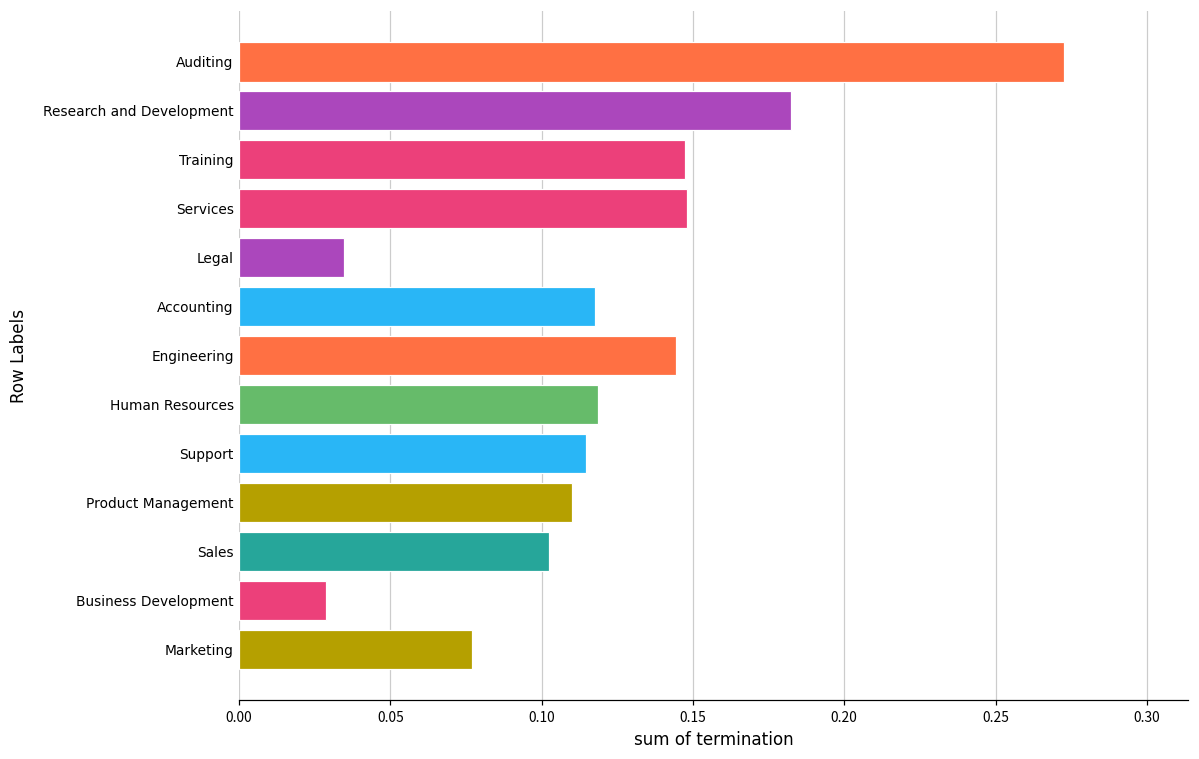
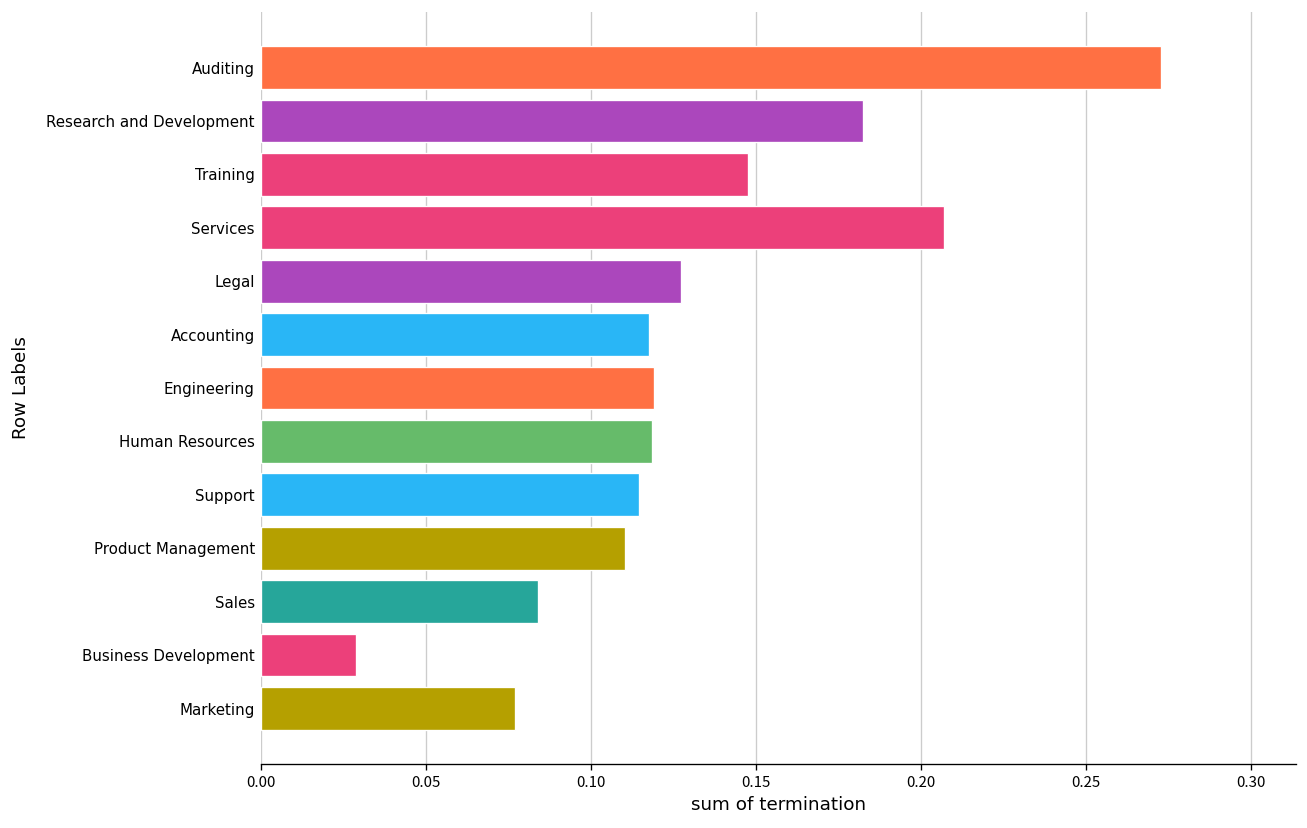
  {
    "Auditing": 0.273,
    "Research and Development": 0.183,
    "Training": 0.148,
-   "Services": 0.148,
-   "Legal": 0.035,
+   "Services": 0.207,
+   "Legal": 0.127,
    "Accounting": 0.118,
-   "Engineering": 0.144,
+   "Engineering": 0.119,
    "Human Resources": 0.119,
    "Support": 0.115,
    "Product Management": 0.110,
-   "Sales": 0.102,
+   "Sales": 0.084,
    "Business Development": 0.029,
    "Marketing": 0.077
  }
